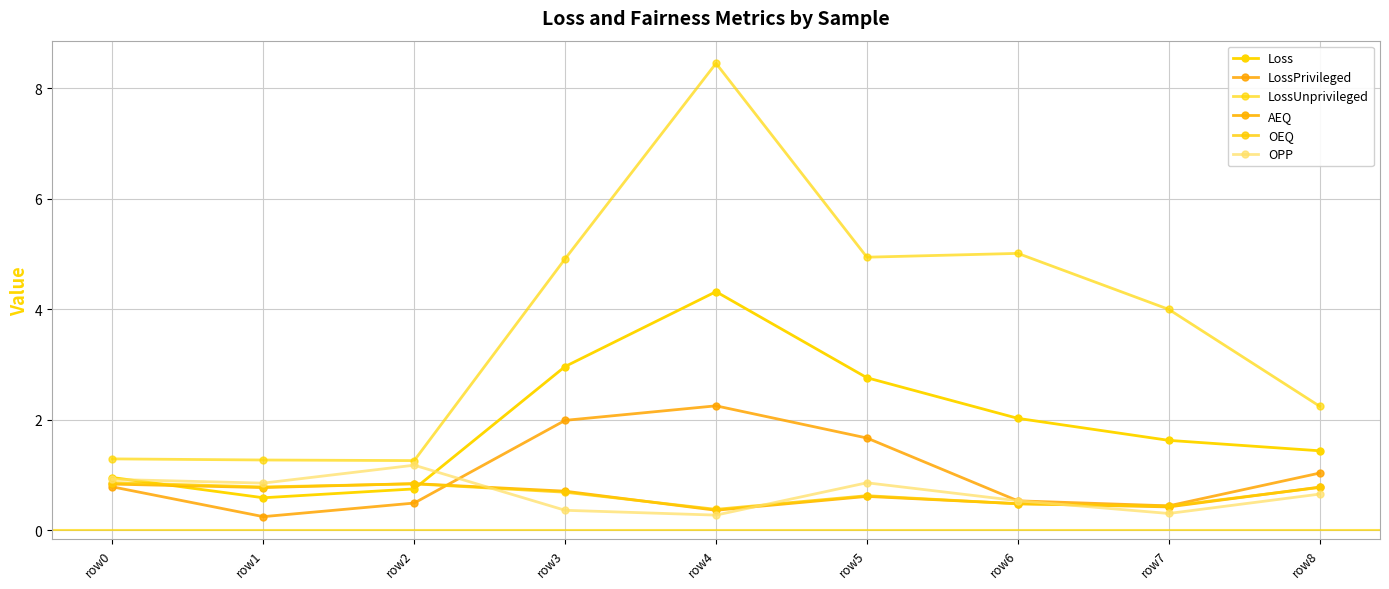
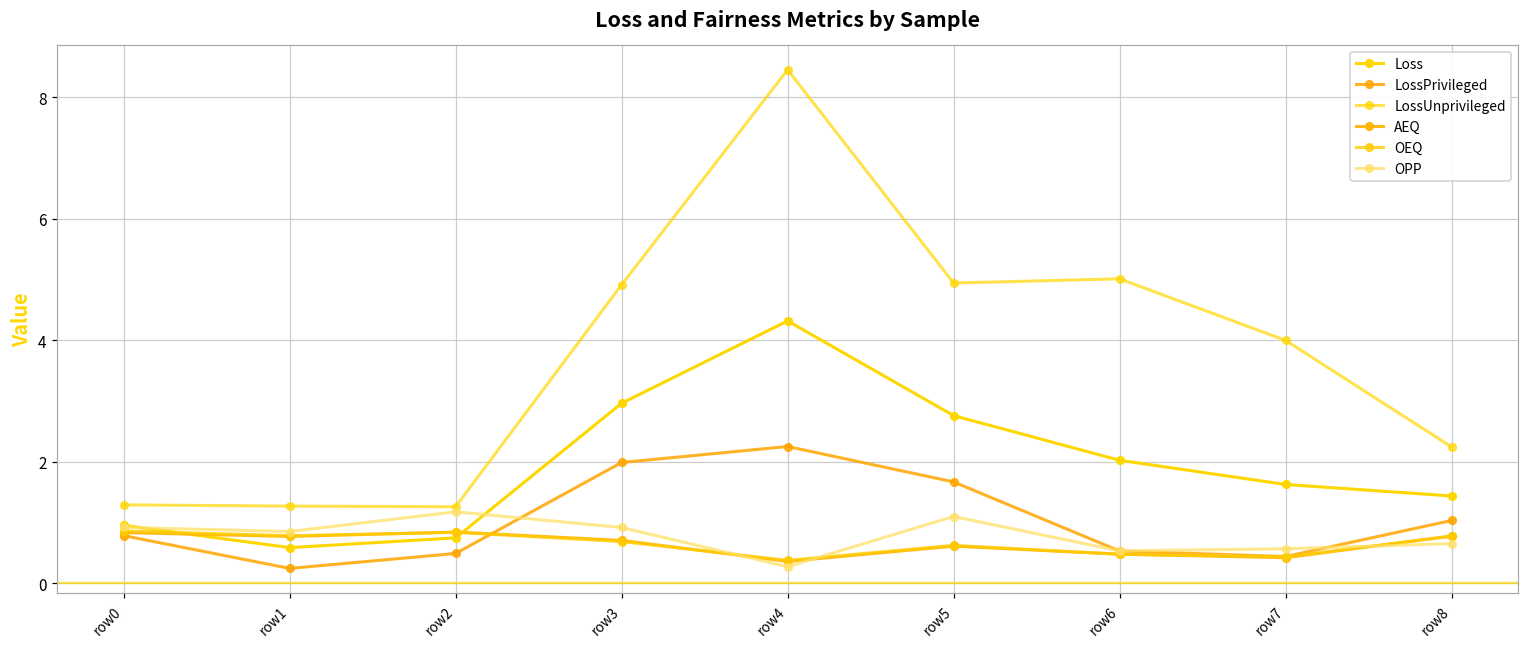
  {
    "OPP": {
      "row1": 0.9,
      "row2": 1.2,
-     "row3": 0.4,
+     "row3": 0.9,
      "row4": 0.3,
-     "row5": 0.9,
-     "row7": 0.3,
+     "row5": 1.1,
+     "row7": 0.6,
      "row8": 0.7
    }
  }
